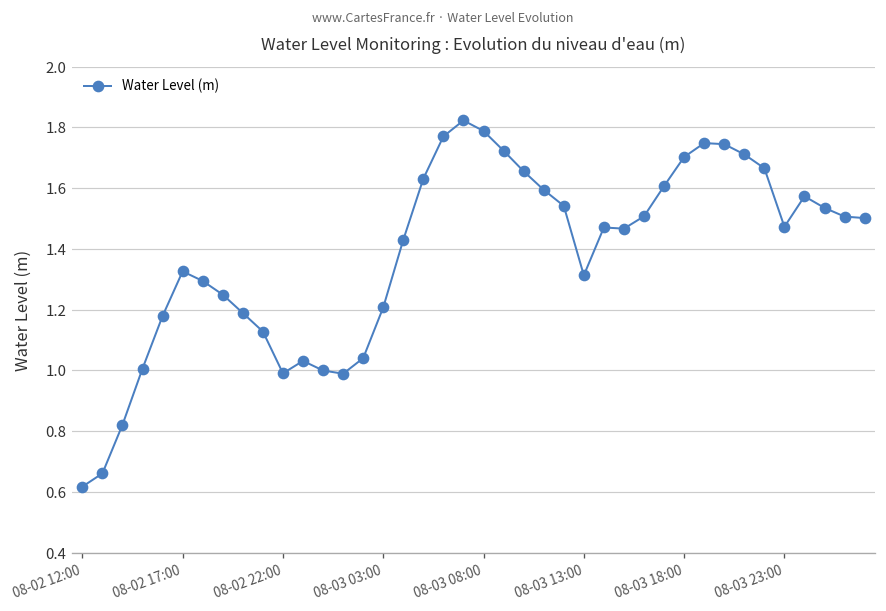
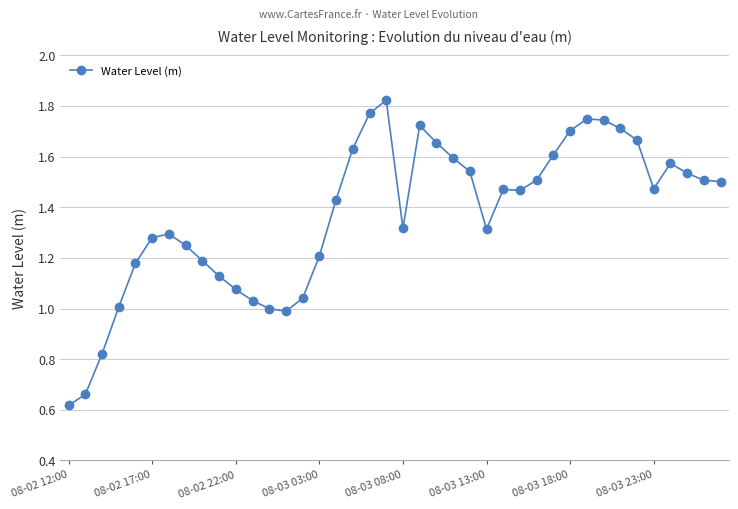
  {
    "08-02 12:00": 0.62,
-   "08-02 17:00": 1.33,
-   "08-02 22:00": 0.99,
+   "08-02 17:00": 1.28,
+   "08-02 22:00": 1.08,
    "08-03 03:00": 1.21,
-   "08-03 08:00": 1.79,
+   "08-03 08:00": 1.32,
    "08-03 13:00": 1.31,
    "08-03 18:00": 1.70,
    "08-03 23:00": 1.47
  }
